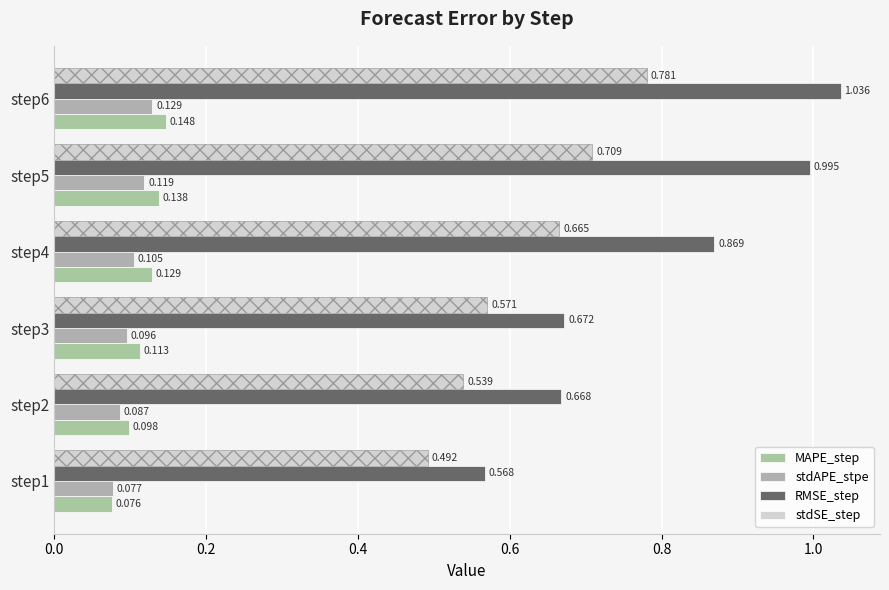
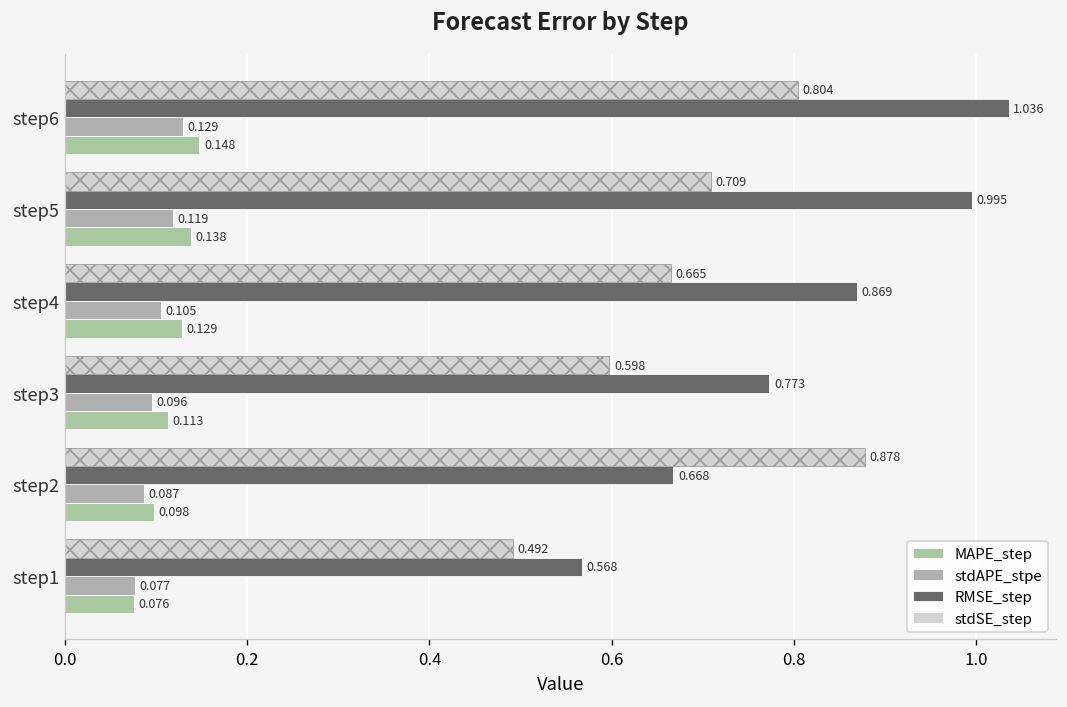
  {
    "RMSE_step": {
      "step6": 1.036,
      "step5": 0.995,
      "step4": 0.869,
-     "step3": 0.672,
+     "step3": 0.773,
      "step2": 0.668,
      "step1": 0.568
    },
    "stdSE_step": {
-     "step6": 0.781,
+     "step6": 0.804,
      "step5": 0.709,
      "step4": 0.665,
-     "step3": 0.571,
-     "step2": 0.539,
+     "step3": 0.598,
+     "step2": 0.878,
      "step1": 0.492
    }
  }
